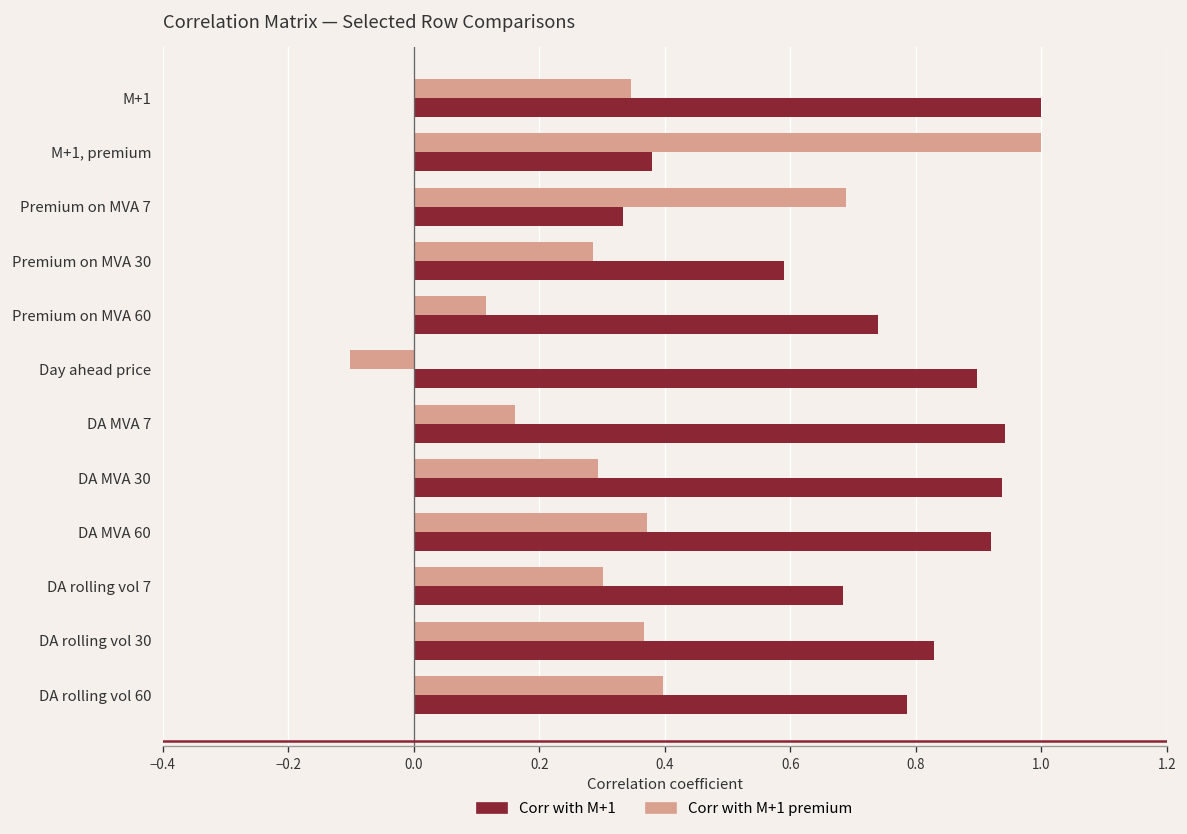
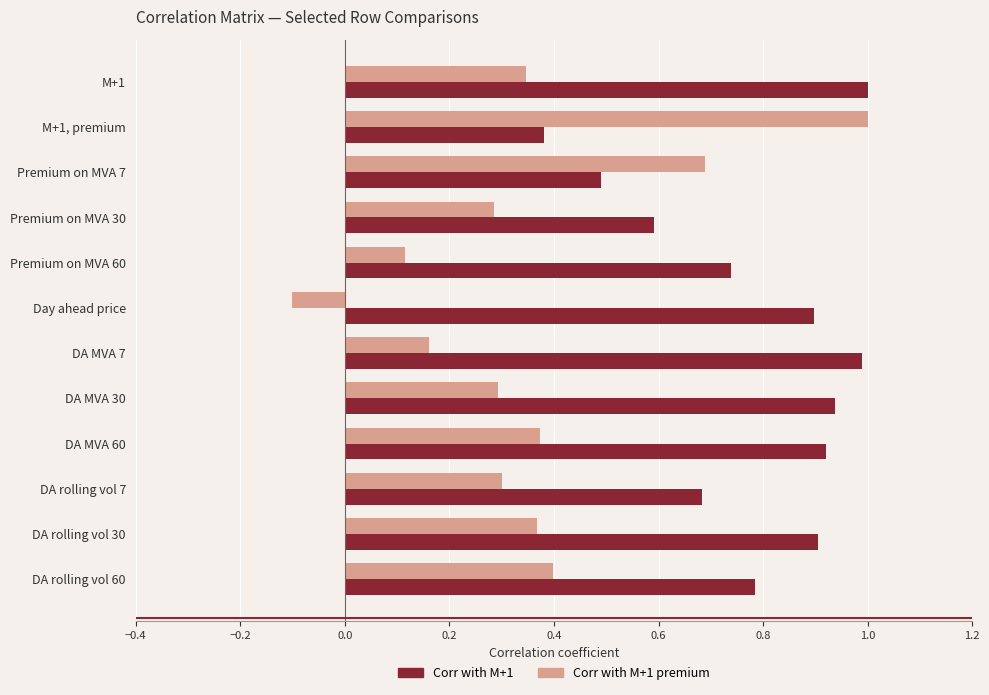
  {
    "Corr with M+1": {
      "M+1": 1.00,
      "M+1, premium": 0.38,
-     "Premium on MVA 7": 0.33,
+     "Premium on MVA 7": 0.49,
      "Premium on MVA 30": 0.59,
      "Premium on MVA 60": 0.74,
      "Day ahead price": 0.90,
-     "DA MVA 7": 0.94,
+     "DA MVA 7": 0.99,
      "DA MVA 30": 0.94,
      "DA MVA 60": 0.92,
      "DA rolling vol 7": 0.68,
-     "DA rolling vol 30": 0.83,
+     "DA rolling vol 30": 0.91,
      "DA rolling vol 60": 0.79
    },
    "Corr with M+1 premium": {
      "M+1": 0.35,
      "M+1, premium": 1.00,
      "Premium on MVA 7": 0.69,
      "Premium on MVA 30": 0.29,
      "Premium on MVA 60": 0.11,
      "Day ahead price": -0.10,
      "DA MVA 7": 0.16,
      "DA MVA 30": 0.29,
      "DA MVA 60": 0.37,
      "DA rolling vol 7": 0.30,
      "DA rolling vol 30": 0.37,
      "DA rolling vol 60": 0.40
    }
  }
